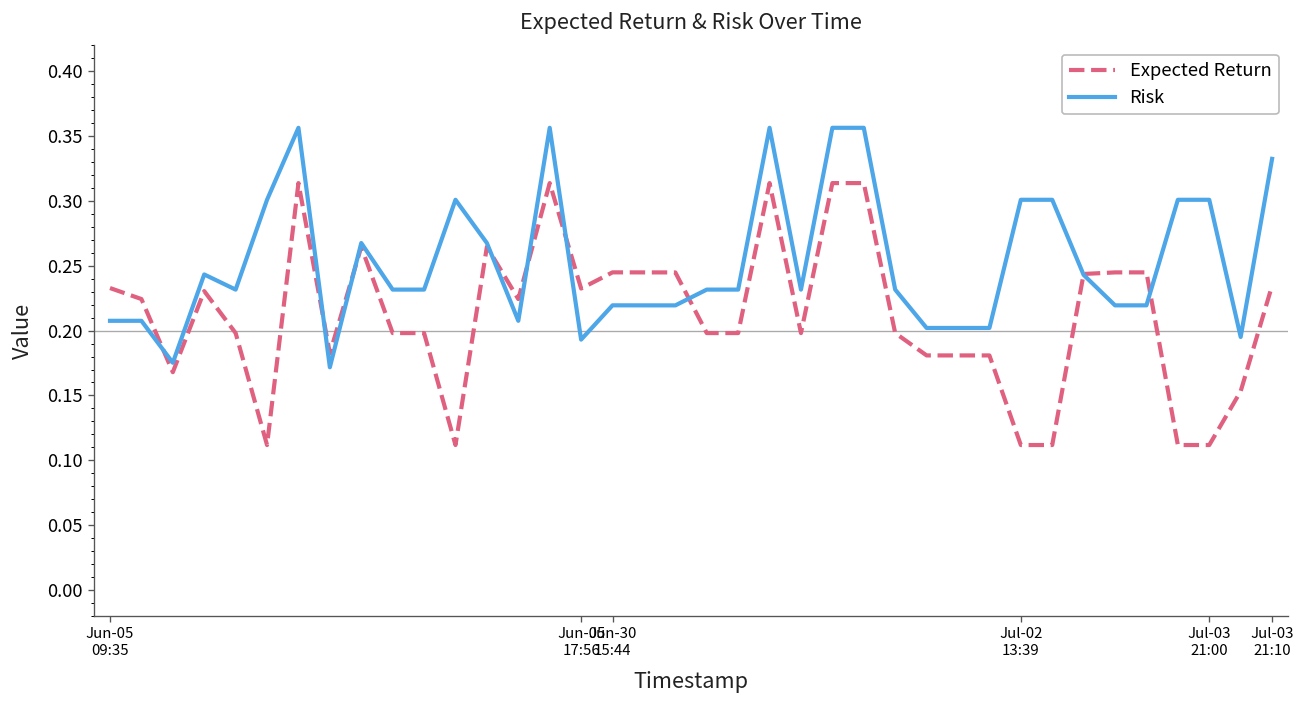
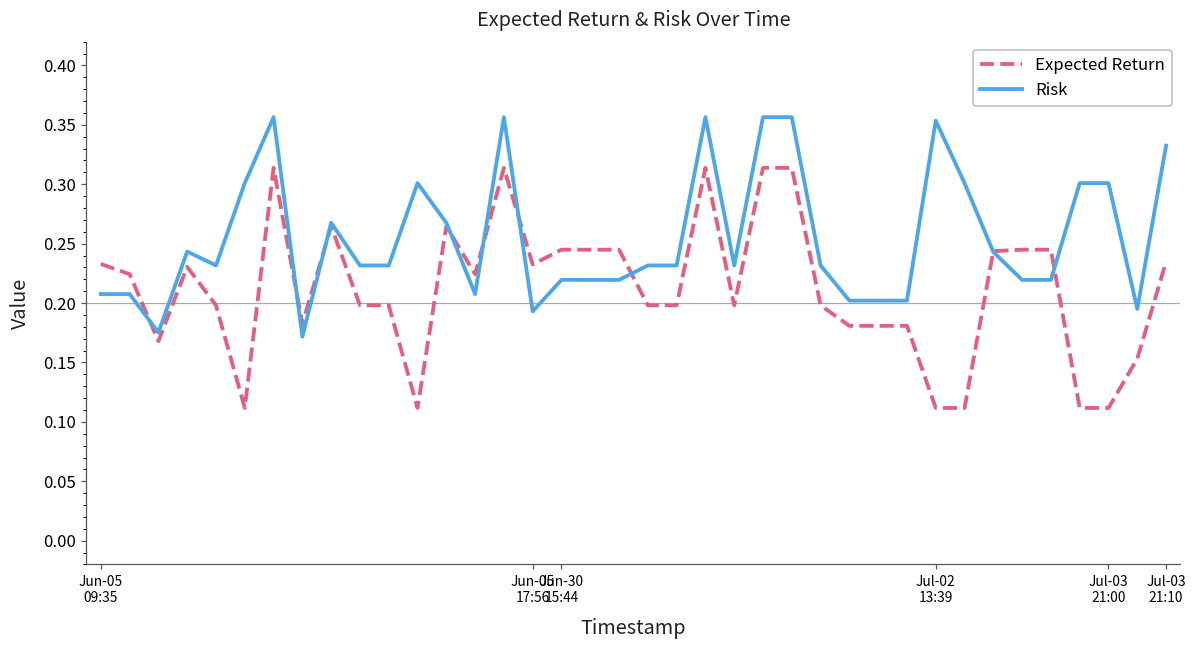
  {
    "Expected Return": {
      "Jun-05 09:35": 0.233,
      "Jul-02 13:39": 0.112,
      "Jul-03 21:00": 0.112,
      "Jul-03 21:10": 0.235
    },
    "Risk": {
      "Jun-05 09:35": 0.208,
-     "Jul-02 13:39": 0.301,
+     "Jul-02 13:39": 0.354,
      "Jul-03 21:00": 0.301,
      "Jul-03 21:10": 0.333
    }
  }
